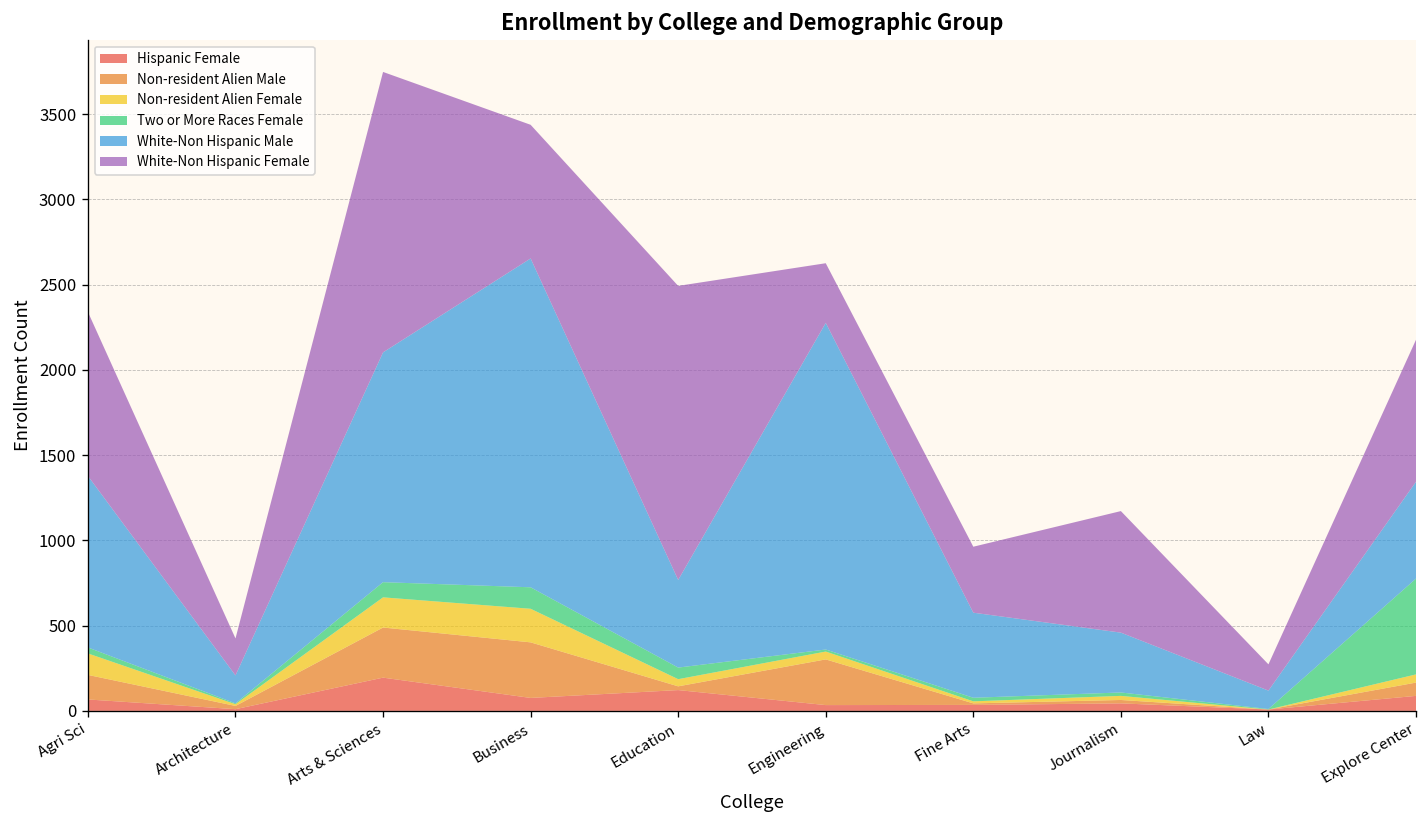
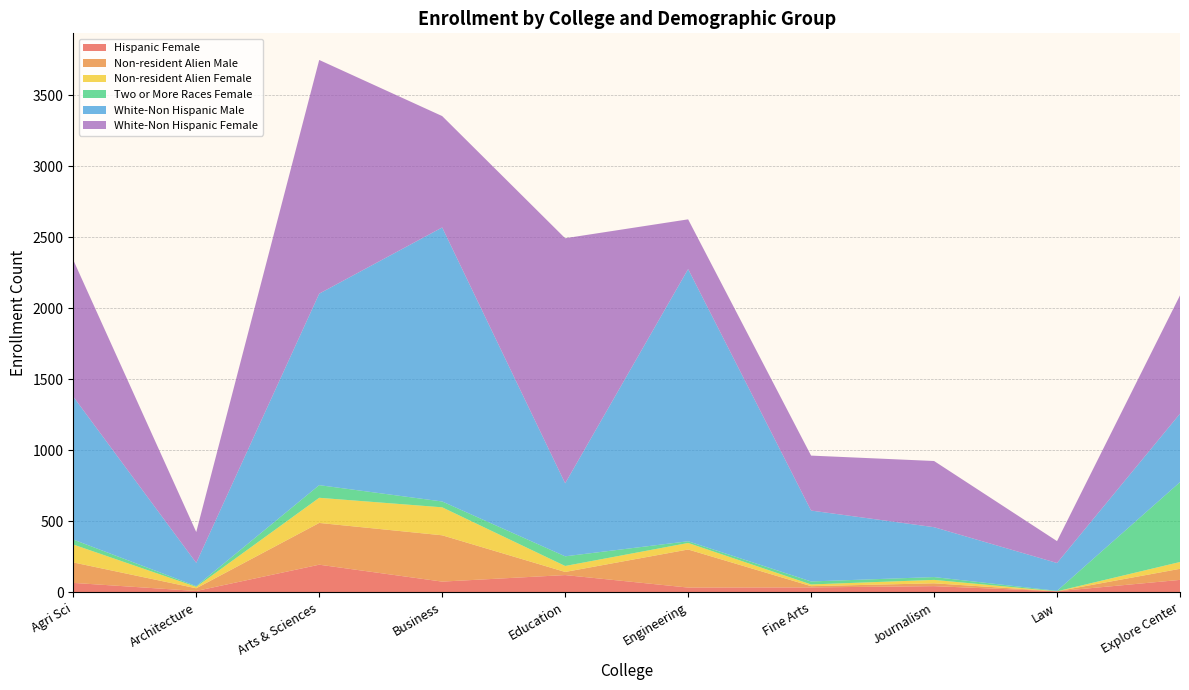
  {
    "Non-resident Alien Female": {
      "Agri Sci": 130,
      "Arts & Sciences": 180,
      "Business": 200,
      "Education": 40,
      "Journalism": 20,
      "Explore Center": 50
    },
    "Two or More Races Female": {
      "Agri Sci": 40,
      "Arts & Sciences": 90,
-     "Business": 130,
+     "Business": 40,
      "Education": 70,
      "Fine Arts": 20,
      "Journalism": 20,
      "Explore Center": 560
    },
    "White-Non Hispanic Male": {
      "Agri Sci": 1010,
      "Architecture": 160,
      "Arts & Sciences": 1350,
      "Business": 1930,
      "Education": 510,
      "Engineering": 1920,
      "Fine Arts": 500,
      "Journalism": 350,
-     "Law": 110,
-     "Explore Center": 570
+     "Law": 200,
+     "Explore Center": 480
    },
    "White-Non Hispanic Female": {
      "Agri Sci": 960,
      "Architecture": 220,
      "Arts & Sciences": 1650,
      "Business": 780,
      "Education": 1730,
      "Engineering": 350,
      "Fine Arts": 390,
-     "Journalism": 710,
+     "Journalism": 470,
      "Law": 150,
      "Explore Center": 830
    }
  }
